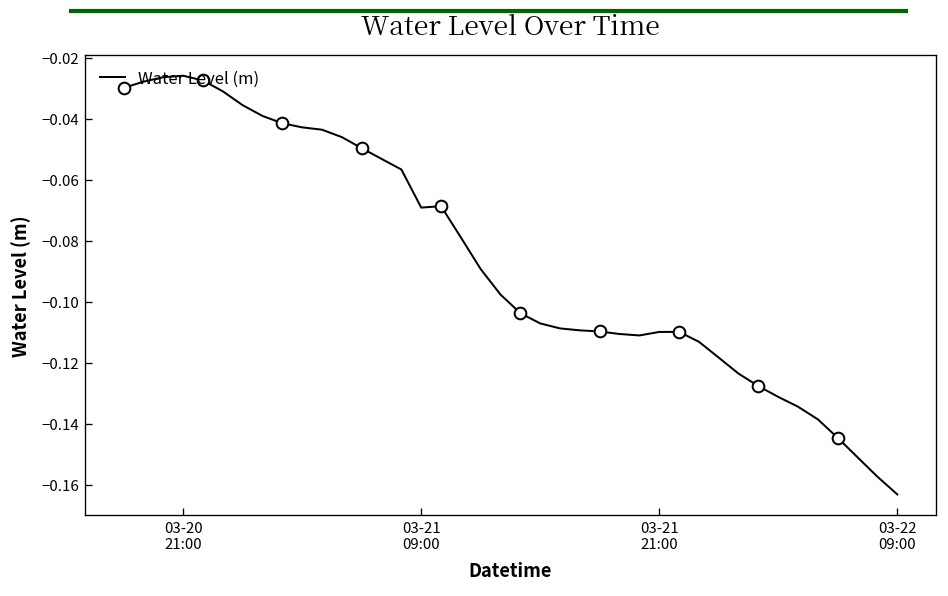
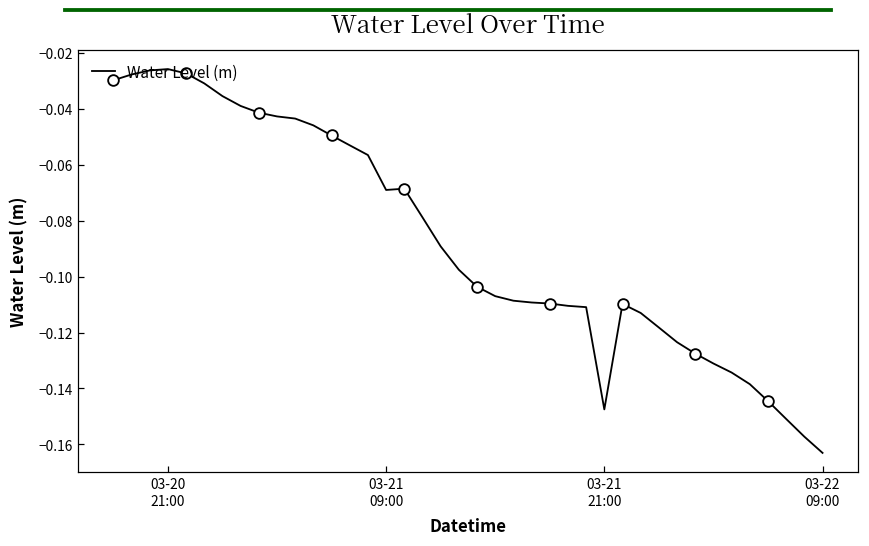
  {
    "Water Level (m)": {
      "03-20 21:00": -0.026,
      "03-21 09:00": -0.069,
-     "03-21 21:00": -0.110,
+     "03-21 21:00": -0.147,
      "03-22 09:00": -0.163
    }
  }
